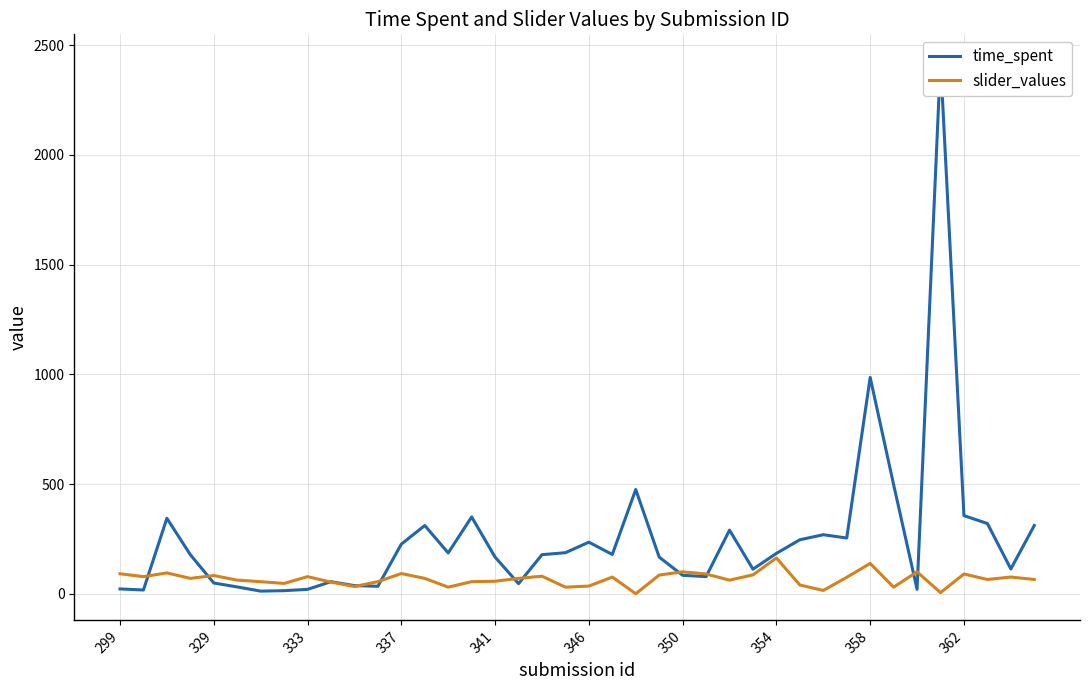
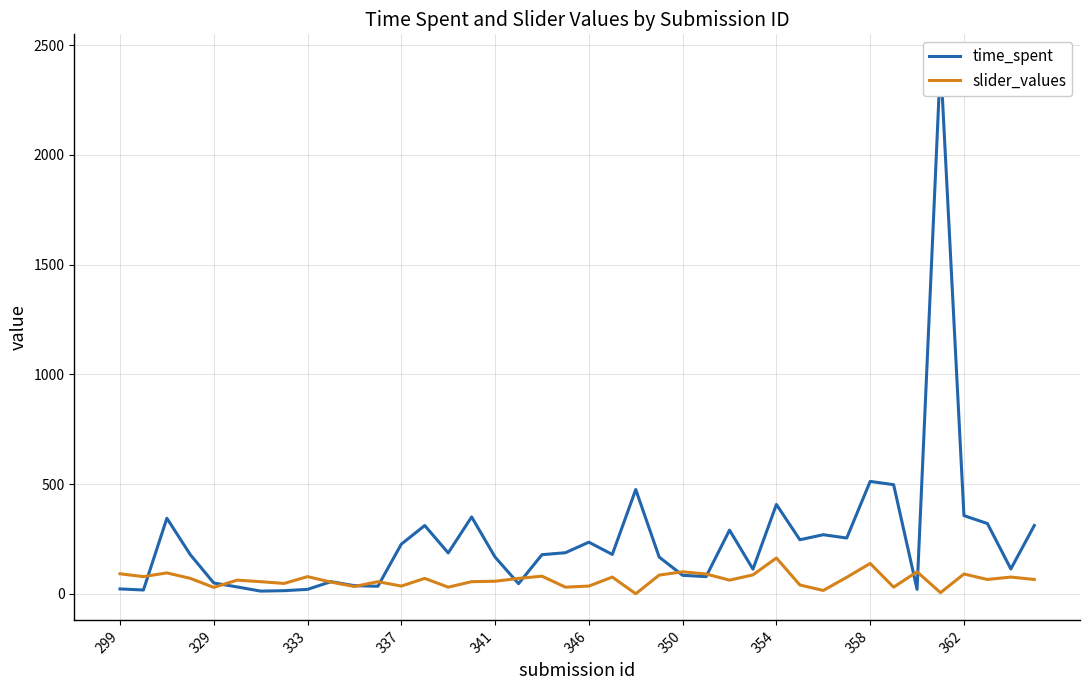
  {
    "time_spent": {
      "299": 20,
      "329": 50,
      "333": 20,
      "337": 230,
      "341": 170,
      "346": 240,
      "350": 80,
-     "354": 180,
-     "358": 990,
+     "354": 410,
+     "358": 510,
      "362": 360
    },
    "slider_values": {
      "299": 90,
-     "329": 80,
+     "329": 30,
      "333": 80,
-     "337": 90,
+     "337": 40,
      "341": 60,
      "346": 40,
      "350": 100,
      "354": 160,
      "358": 140,
      "362": 90
    }
  }
